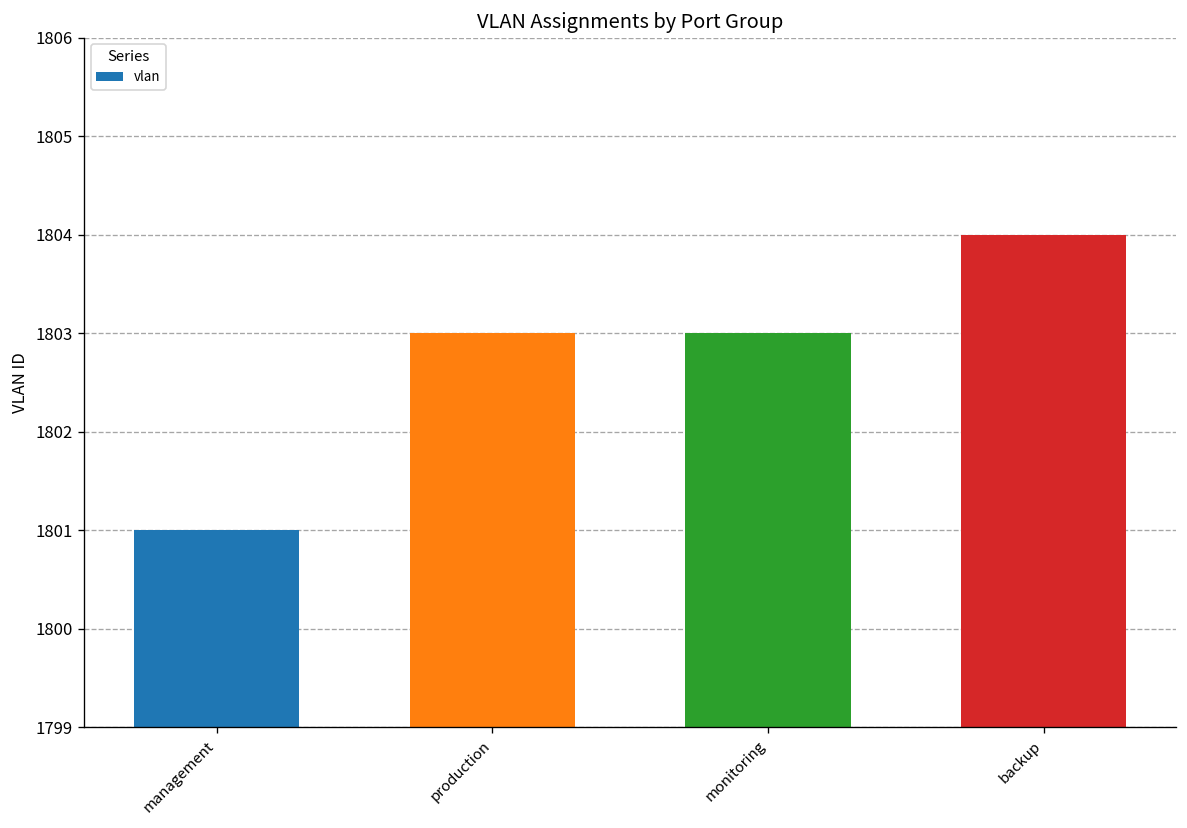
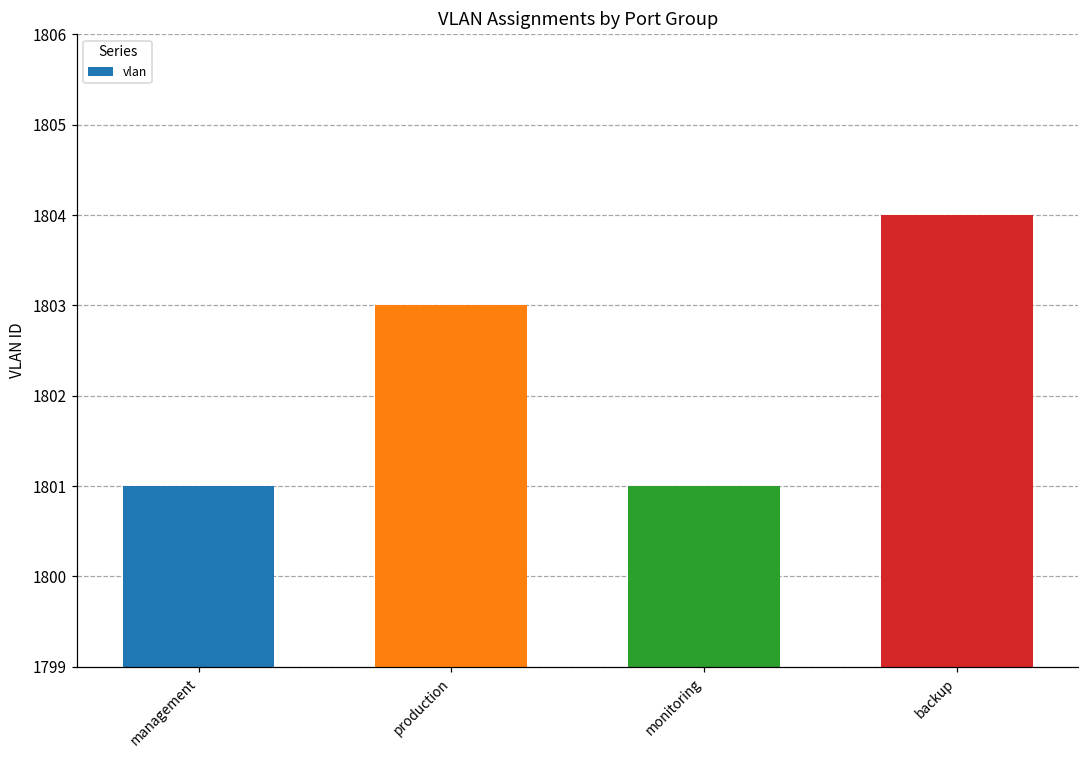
  {
    "management": 1801,
    "production": 1803,
-   "monitoring": 1803,
+   "monitoring": 1801,
    "backup": 1804
  }
